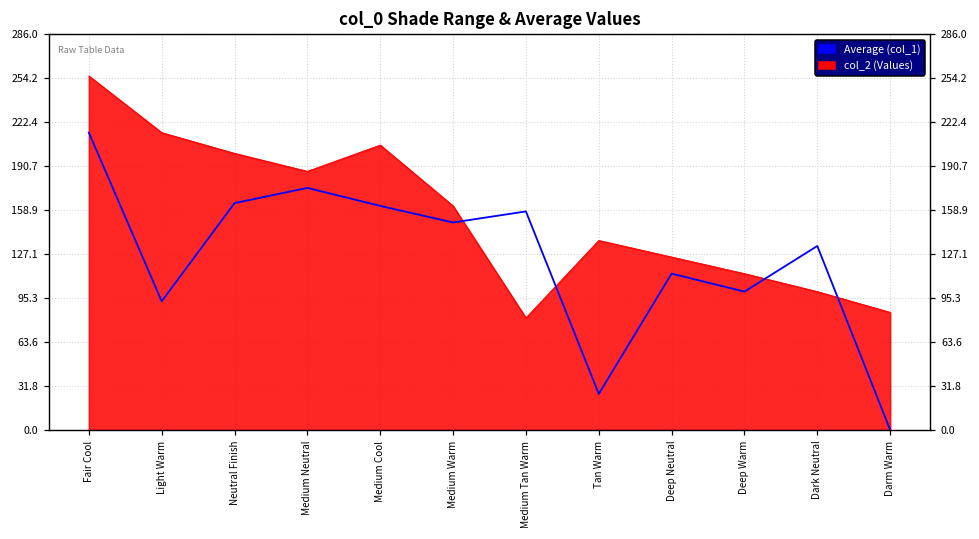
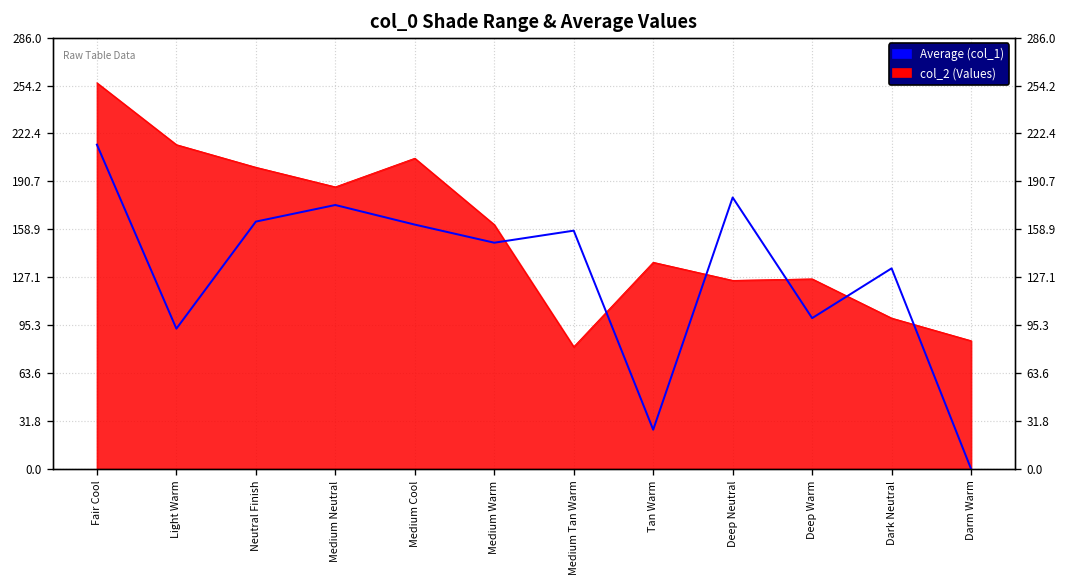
  {
    "col_2 (Values)": {
      "Fair Cool": 256,
      "Light Warm": 215,
      "Neutral Finish": 200,
      "Medium Neutral": 187,
      "Medium Cool": 206,
      "Medium Warm": 162,
      "Medium Tan Warm": 81,
      "Tan Warm": 137,
      "Deep Neutral": 125,
-     "Deep Warm": 113,
+     "Deep Warm": 126,
      "Dark Neutral": 100,
      "Darm Warm": 85
    },
    "Average (col_1)": {
      "Fair Cool": 215,
      "Light Warm": 93,
      "Neutral Finish": 164,
      "Medium Neutral": 175,
      "Medium Cool": 162,
      "Medium Warm": 150,
      "Medium Tan Warm": 158,
      "Tan Warm": 26,
-     "Deep Neutral": 113,
+     "Deep Neutral": 180,
      "Deep Warm": 100,
      "Dark Neutral": 133,
      "Darm Warm": 0
    }
  }
